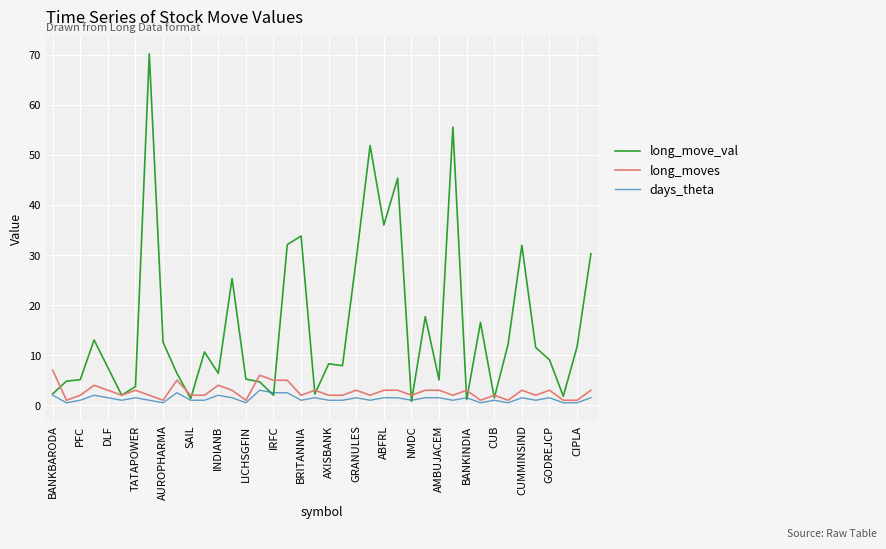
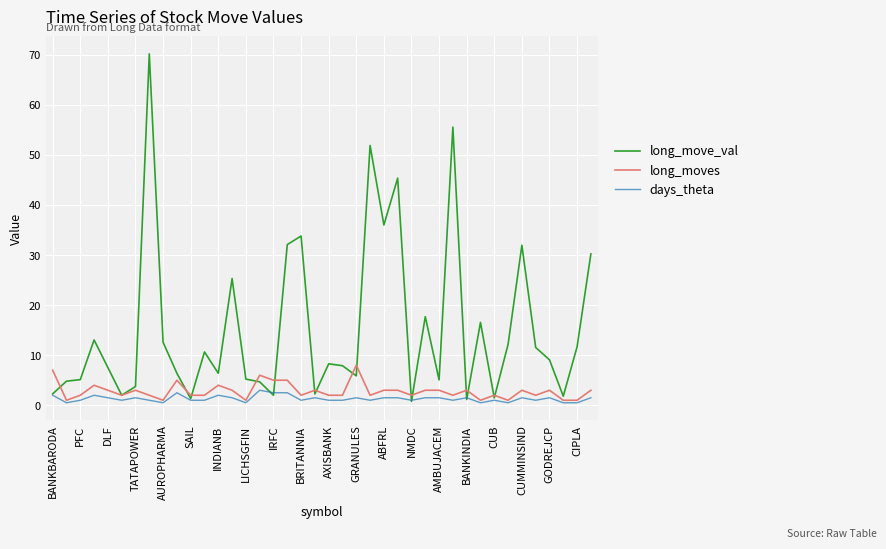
  {
    "long_move_val": {
      "PFC": 5,
      "DLF": 8,
      "TATAPOWER": 4,
      "AUROPHARMA": 13,
      "INDIANB": 6,
      "LICHSGFIN": 5,
      "IRFC": 2,
      "BRITANNIA": 34,
      "AXISBANK": 8,
-     "GRANULES": 29,
+     "GRANULES": 6,
      "ABFRL": 36,
      "AMBUJACEM": 5,
      "CUMMINSIND": 32,
      "GODREJCP": 9,
      "CIPLA": 12
    },
    "long_moves": {
      "BANKBARODA": 7,
      "PFC": 2,
      "DLF": 3,
      "TATAPOWER": 3,
      "SAIL": 2,
      "INDIANB": 4,
      "IRFC": 5,
      "BRITANNIA": 2,
      "AXISBANK": 2,
-     "GRANULES": 3,
+     "GRANULES": 8,
      "ABFRL": 3,
      "NMDC": 2,
      "AMBUJACEM": 3,
      "BANKINDIA": 3,
      "CUB": 2,
      "CUMMINSIND": 3,
      "GODREJCP": 3
    },
    "days_theta": {
      "PFC": 1,
      "DLF": 2,
      "TATAPOWER": 2,
      "INDIANB": 2,
      "IRFC": 3,
      "BRITANNIA": 1,
      "AXISBANK": 1,
      "GRANULES": 2,
      "ABFRL": 2,
      "AMBUJACEM": 2,
      "CUMMINSIND": 2,
      "GODREJCP": 2
    }
  }
